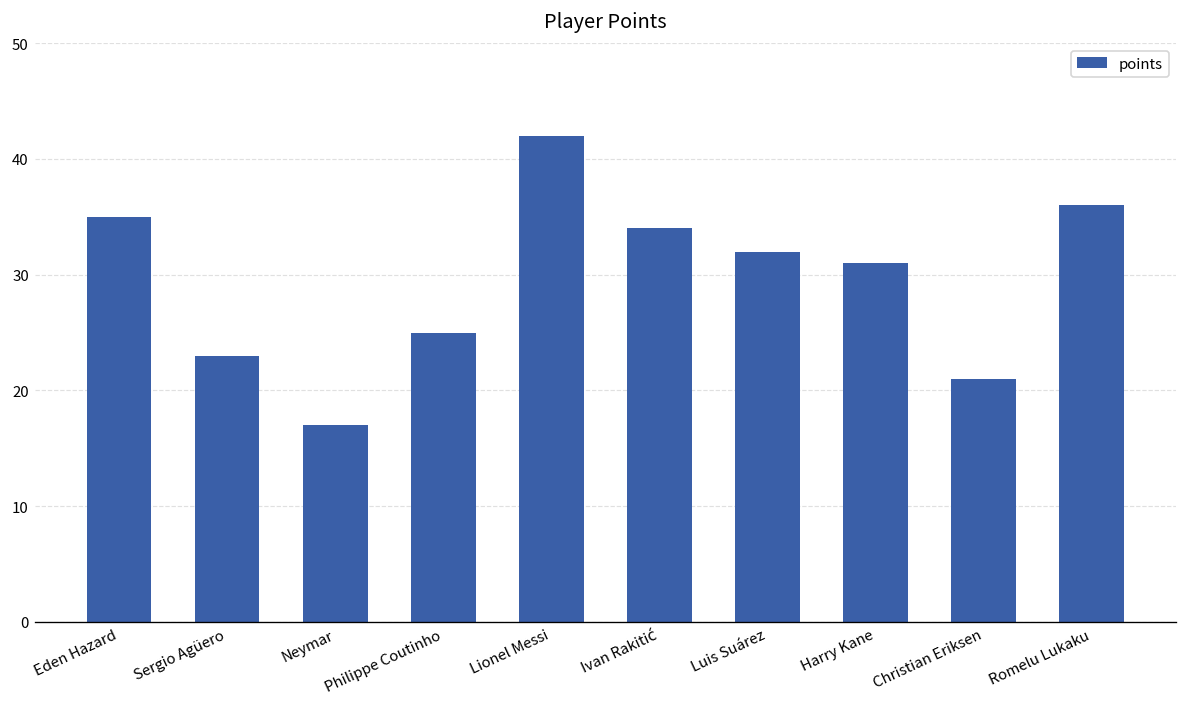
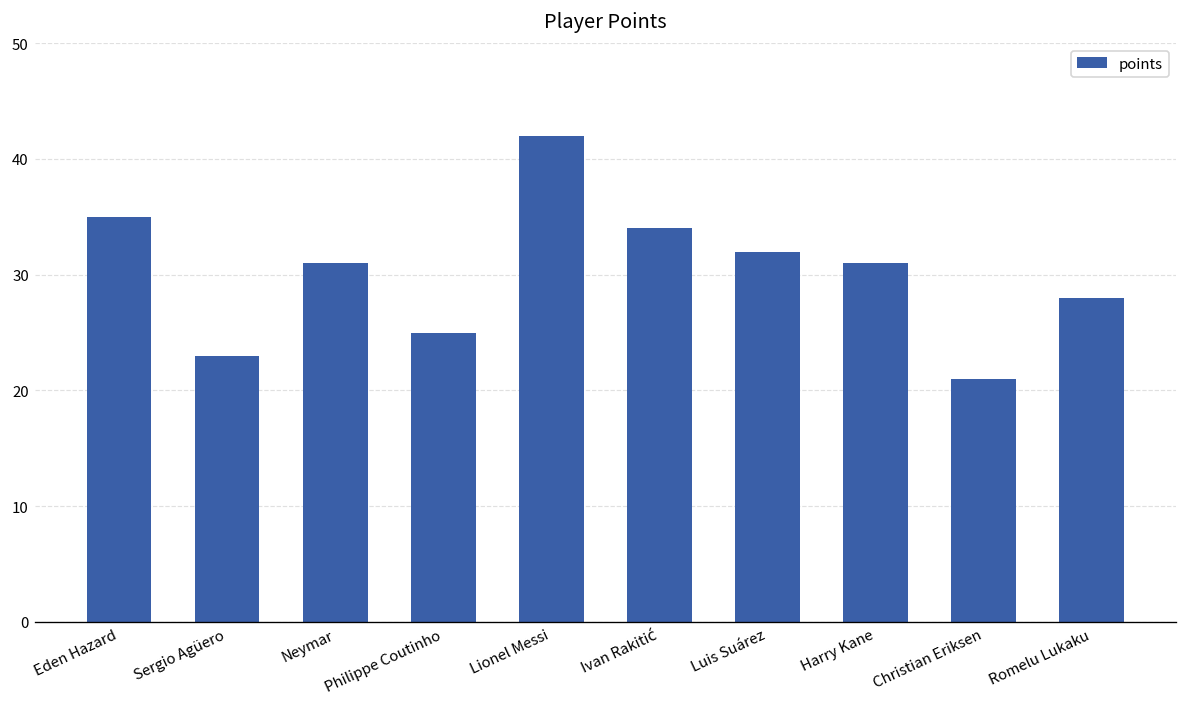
  {
    "Eden Hazard": 35,
    "Sergio Agüero": 23,
-   "Neymar": 17,
+   "Neymar": 31,
    "Philippe Coutinho": 25,
    "Lionel Messi": 42,
    "Ivan Rakitić": 34,
    "Luis Suárez": 32,
    "Harry Kane": 31,
    "Christian Eriksen": 21,
-   "Romelu Lukaku": 36
+   "Romelu Lukaku": 28
  }
